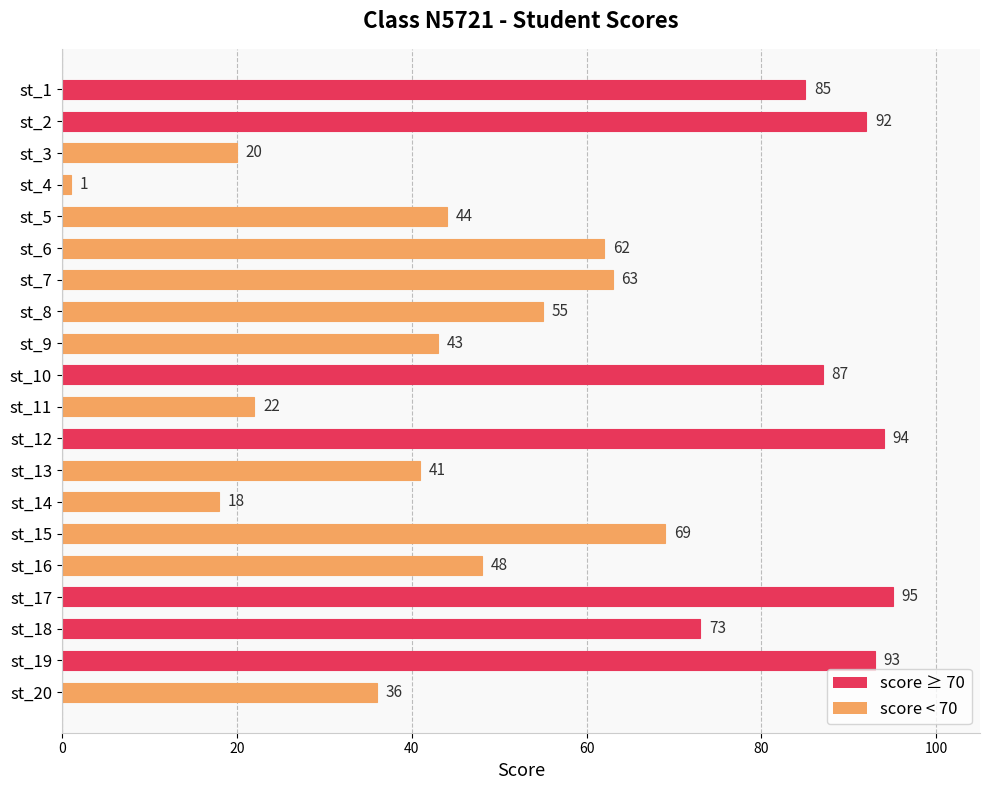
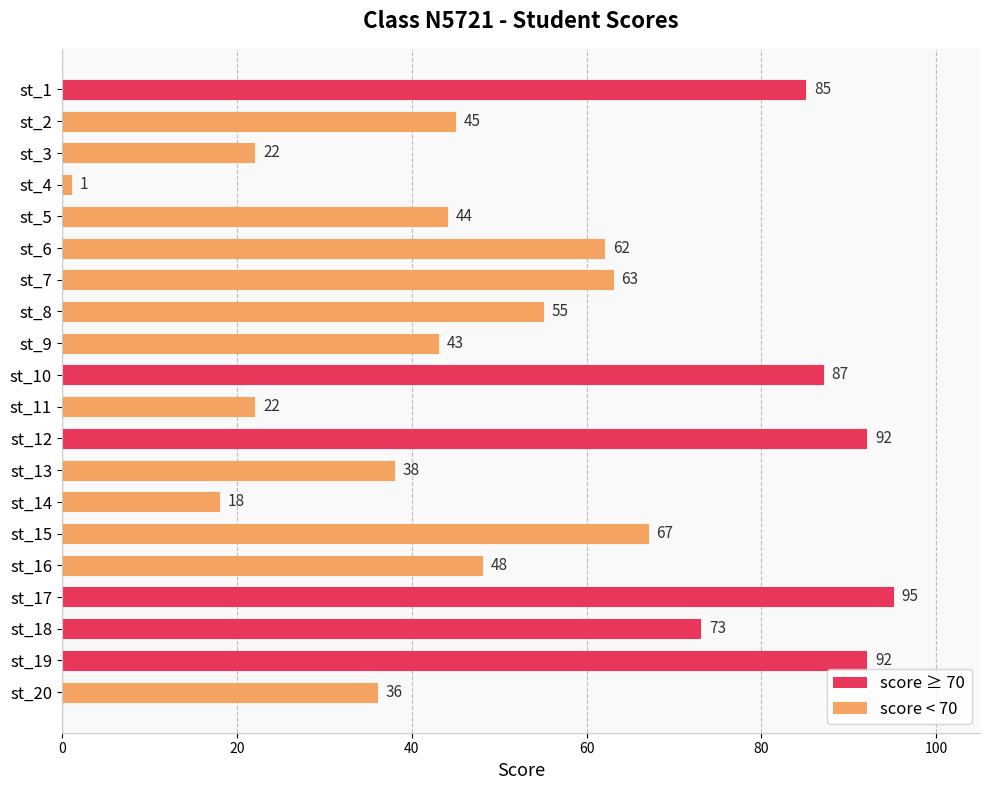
  {
    "st_1": 85,
-   "st_2": 92,
-   "st_3": 20,
+   "st_2": 45,
+   "st_3": 22,
    "st_4": 1,
    "st_5": 44,
    "st_6": 62,
    "st_7": 63,
    "st_8": 55,
    "st_9": 43,
    "st_10": 87,
    "st_11": 22,
-   "st_12": 94,
-   "st_13": 41,
+   "st_12": 92,
+   "st_13": 38,
    "st_14": 18,
-   "st_15": 69,
+   "st_15": 67,
    "st_16": 48,
    "st_17": 95,
    "st_18": 73,
-   "st_19": 93,
+   "st_19": 92,
    "st_20": 36
  }
